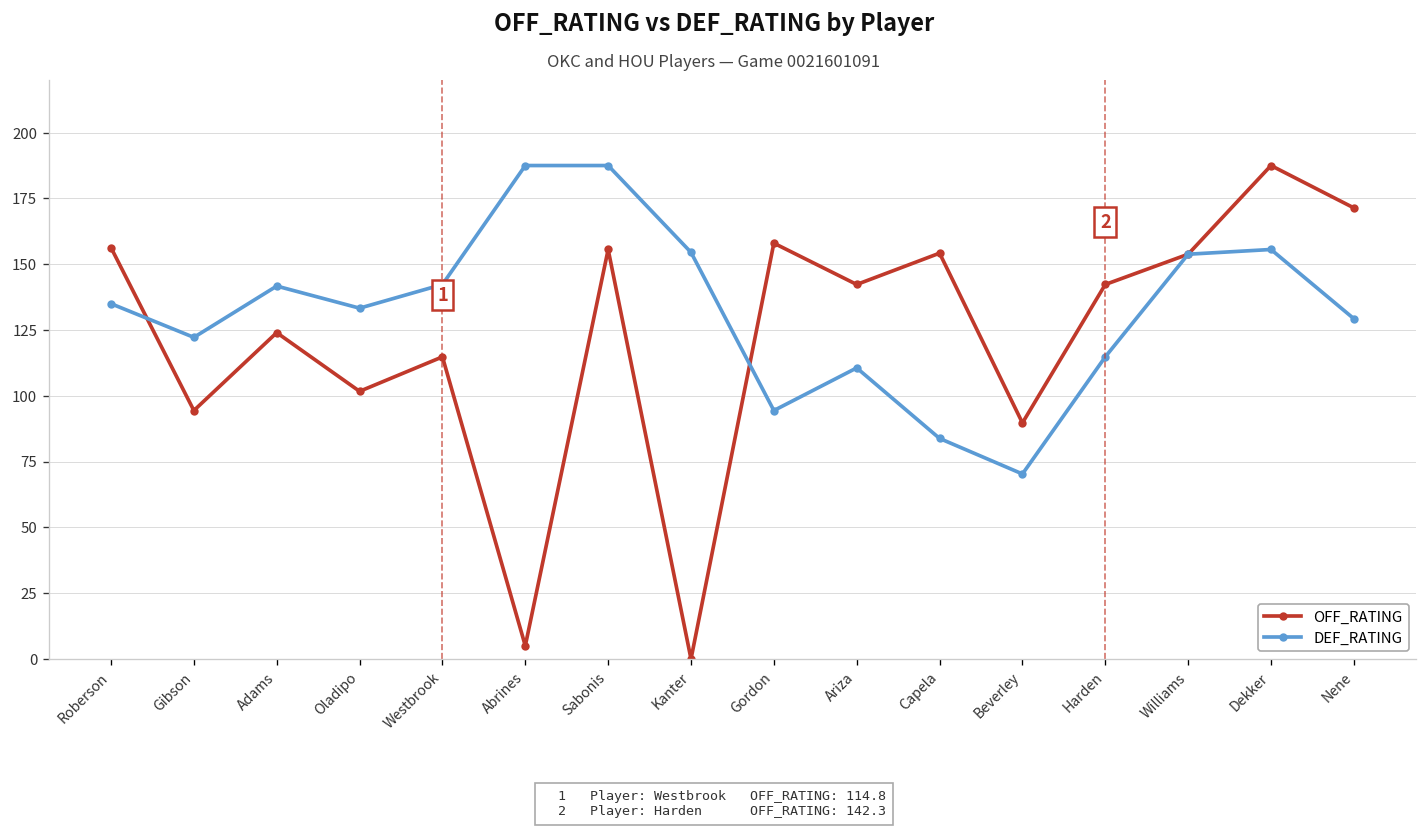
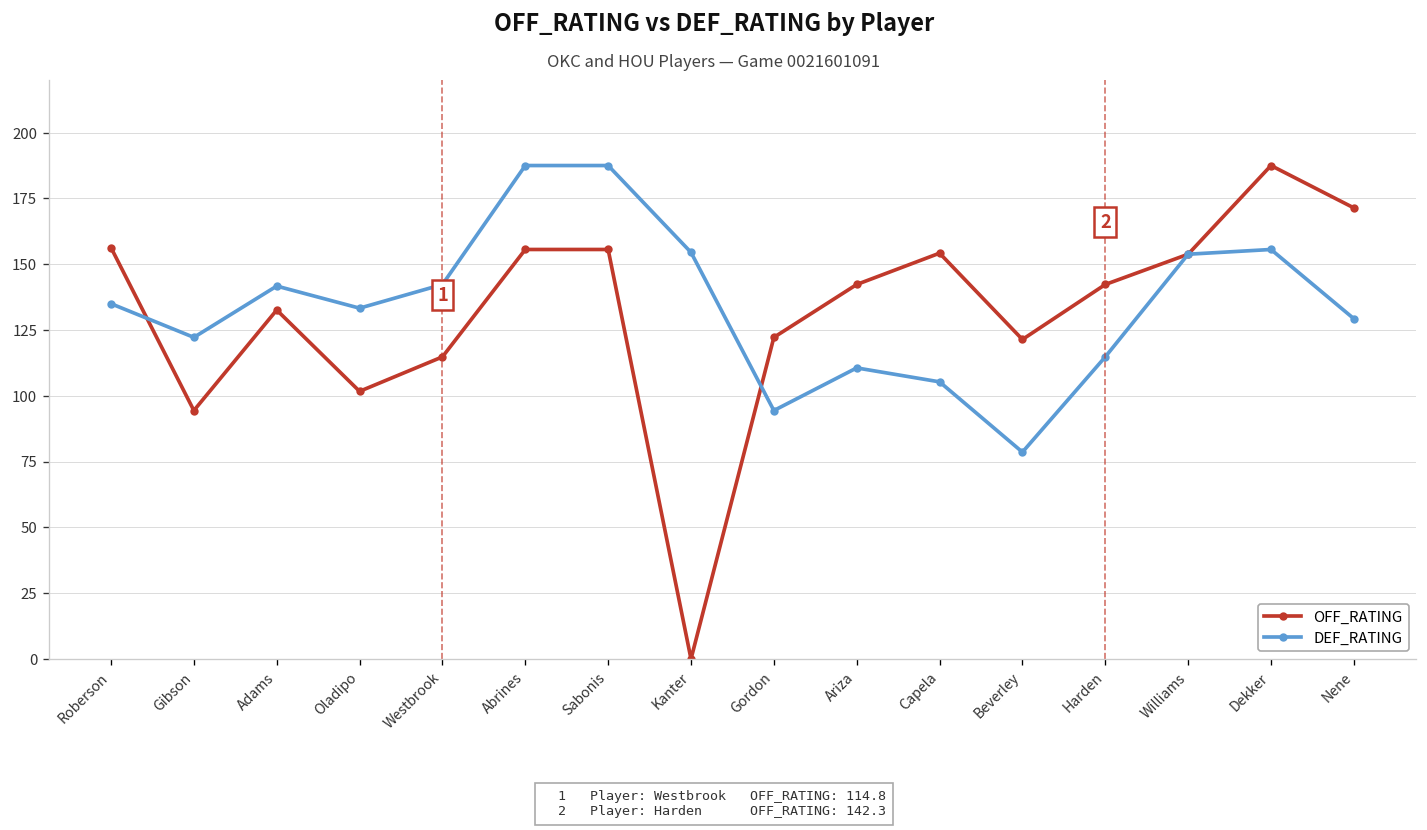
  {
    "OFF_RATING": {
      "Roberson": 156,
      "Gibson": 94,
-     "Adams": 124,
+     "Adams": 133,
      "Oladipo": 102,
      "Westbrook": 115,
-     "Abrines": 5,
+     "Abrines": 156,
      "Sabonis": 156,
      "Kanter": 0,
-     "Gordon": 158,
+     "Gordon": 122,
      "Ariza": 142,
      "Capela": 154,
-     "Beverley": 90,
+     "Beverley": 121,
      "Harden": 142,
      "Dekker": 188,
      "Nene": 171
    },
    "DEF_RATING": {
      "Roberson": 135,
      "Gibson": 122,
      "Adams": 142,
      "Oladipo": 133,
      "Abrines": 188,
      "Sabonis": 188,
      "Kanter": 155,
      "Gordon": 94,
      "Ariza": 111,
-     "Capela": 84,
-     "Beverley": 70,
+     "Capela": 105,
+     "Beverley": 79,
      "Harden": 115,
      "Dekker": 156,
      "Nene": 129
    }
  }
